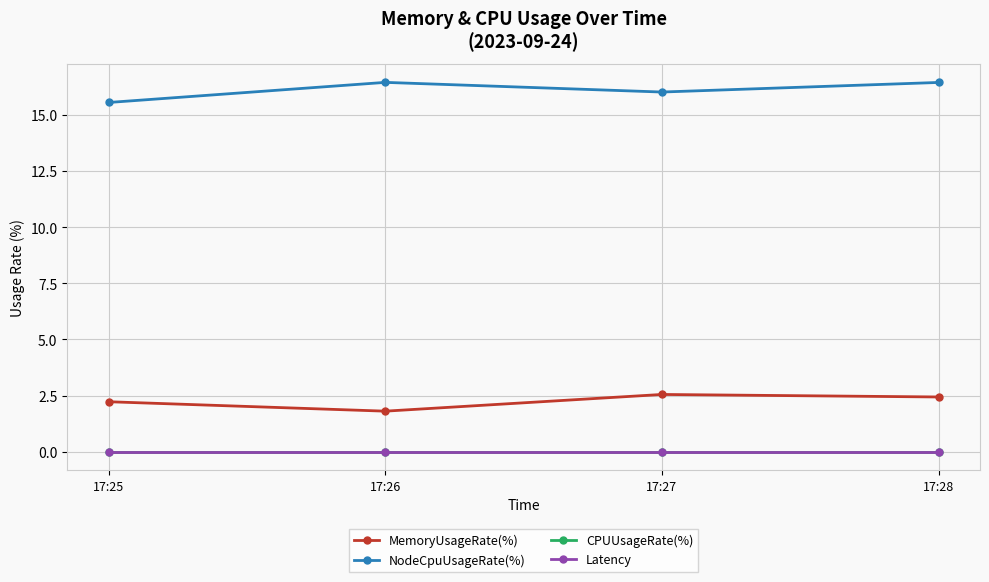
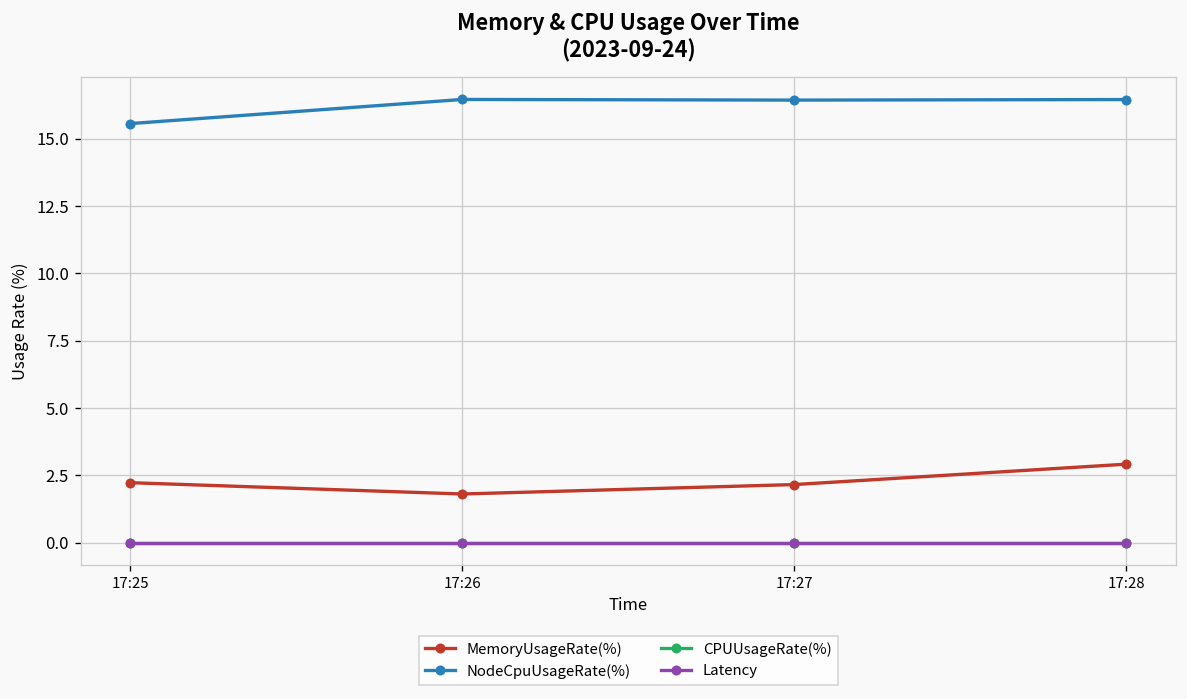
  {
    "MemoryUsageRate(%)": {
      "17:25": 2.2,
      "17:26": 1.8,
-     "17:27": 2.5,
-     "17:28": 2.4
+     "17:27": 2.2,
+     "17:28": 2.9
    },
    "NodeCpuUsageRate(%)": {
      "17:25": 15.6,
      "17:26": 16.5,
-     "17:27": 16.0,
+     "17:27": 16.4,
      "17:28": 16.5
    },
    "Latency": {
      "17:25": 0.0,
      "17:26": 0.0,
      "17:27": 0.0,
      "17:28": 0.0
    }
  }
